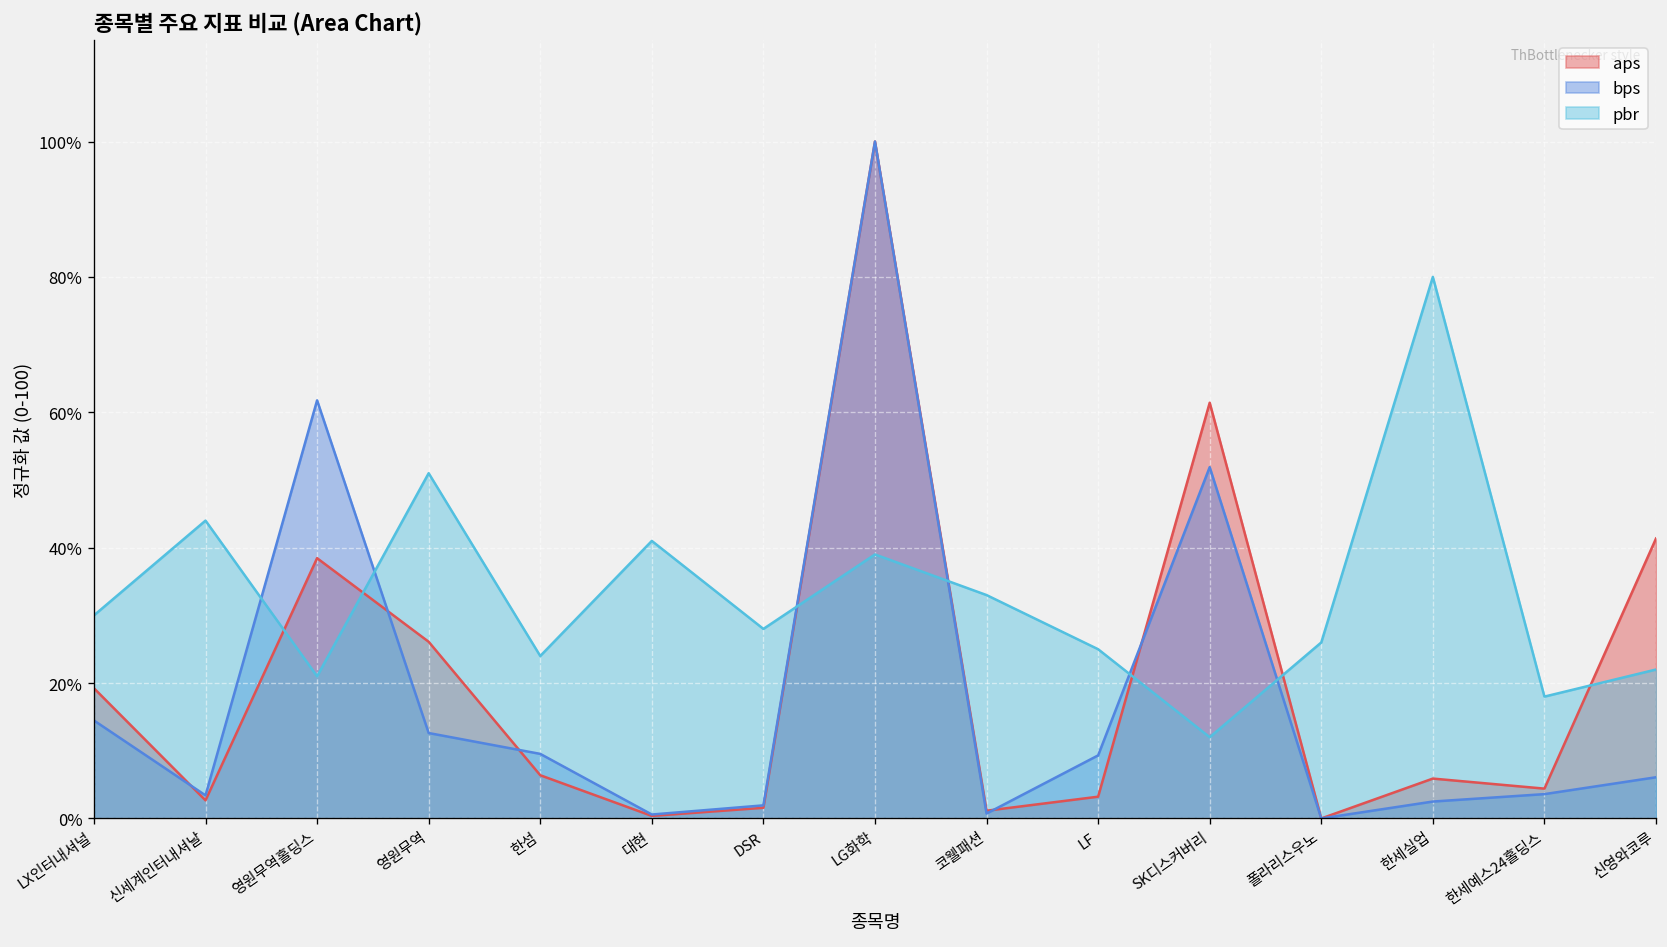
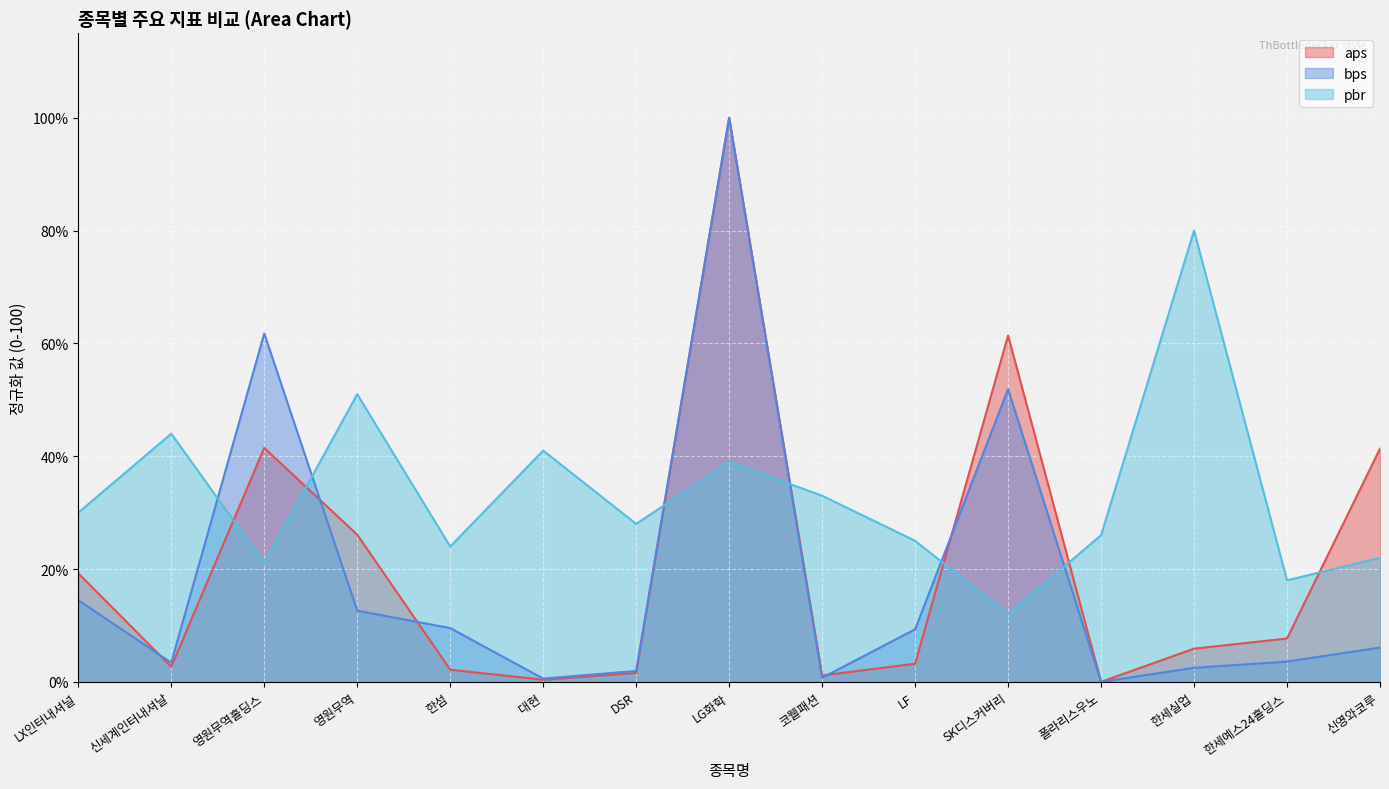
  {
    "aps": {
      "LX인터내셔널": "19%",
      "신세계인터내셔날": "3%",
-     "영원무역홀딩스": "38%",
+     "영원무역홀딩스": "41%",
      "영원무역": "26%",
-     "한섬": "6%",
+     "한섬": "2%",
      "LF": "3%",
      "SK디스커버리": "61%",
      "한세실업": "6%",
-     "한세예스24홀딩스": "4%",
+     "한세예스24홀딩스": "8%",
      "신영와코루": "41%"
    }
  }
